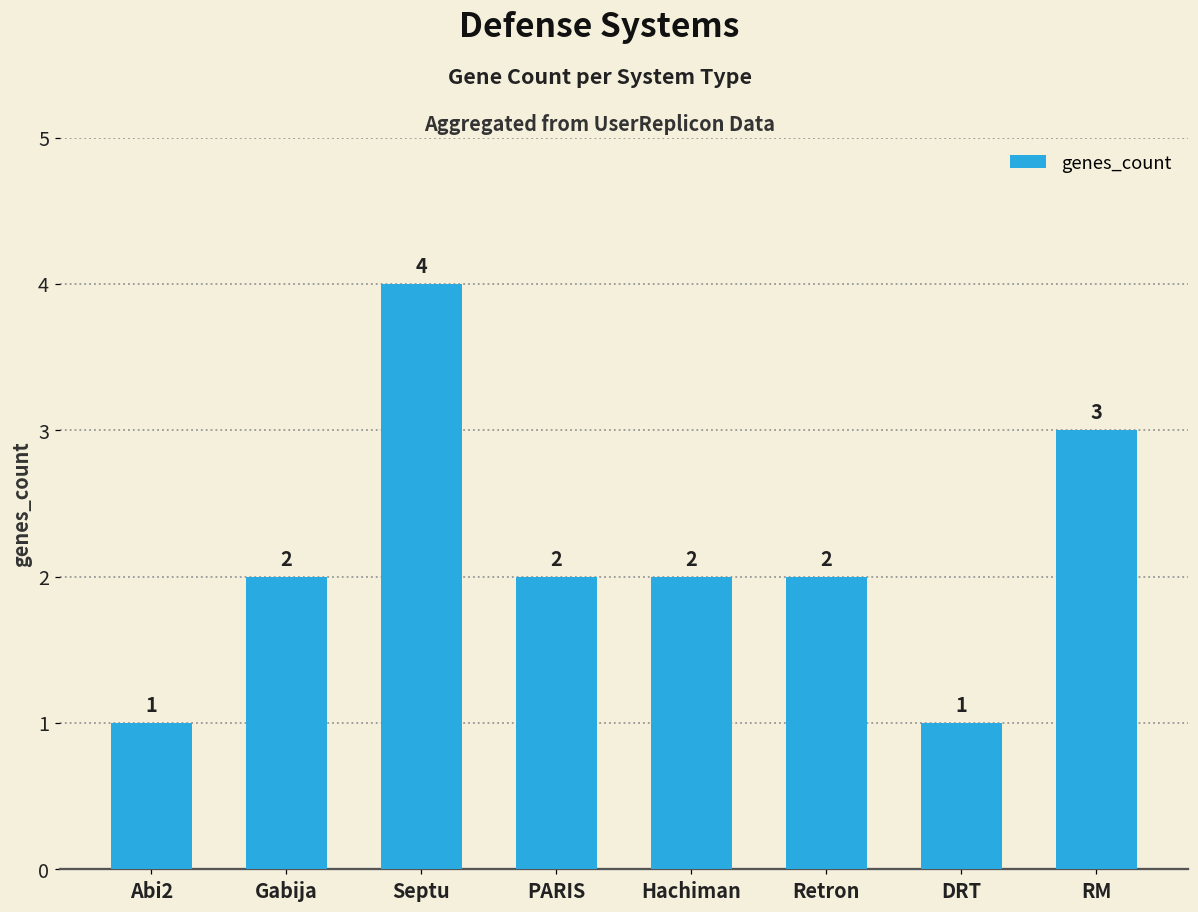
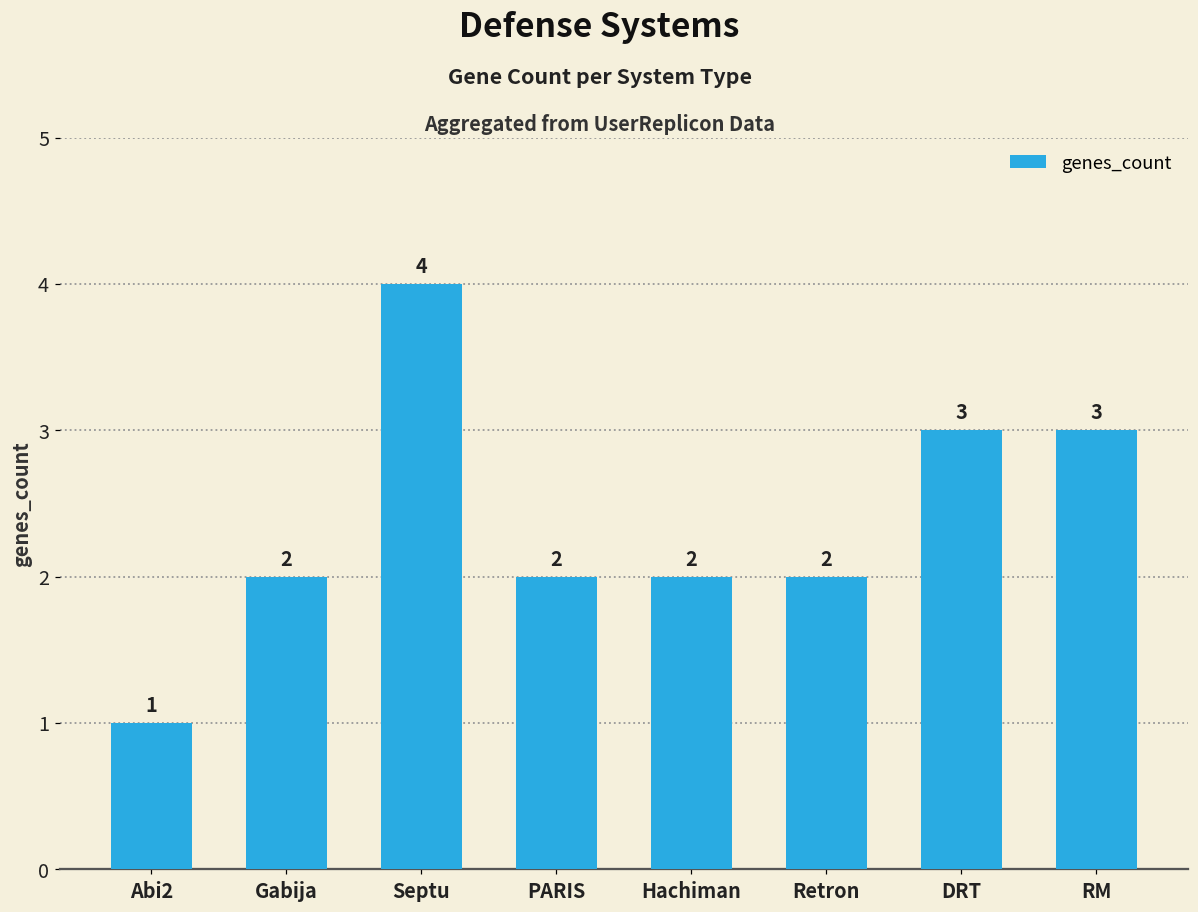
  {
    "Abi2": 1,
    "Gabija": 2,
    "Septu": 4,
    "PARIS": 2,
    "Hachiman": 2,
    "Retron": 2,
-   "DRT": 1,
+   "DRT": 3,
    "RM": 3
  }
